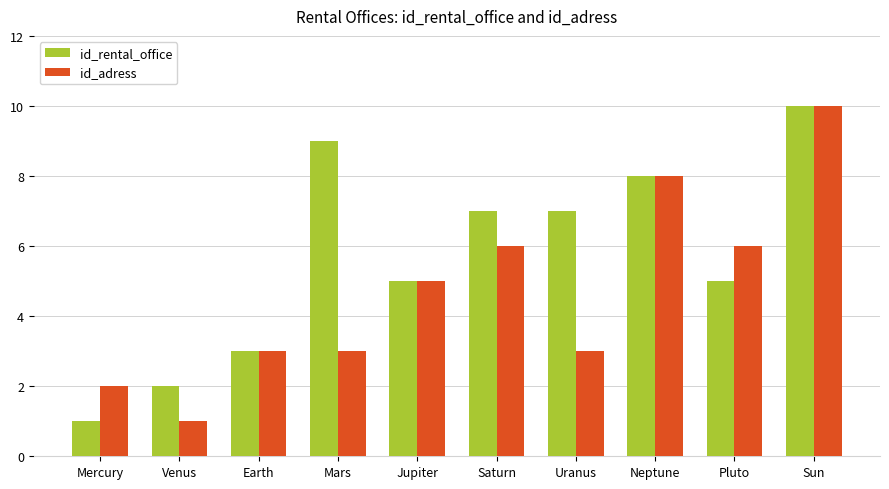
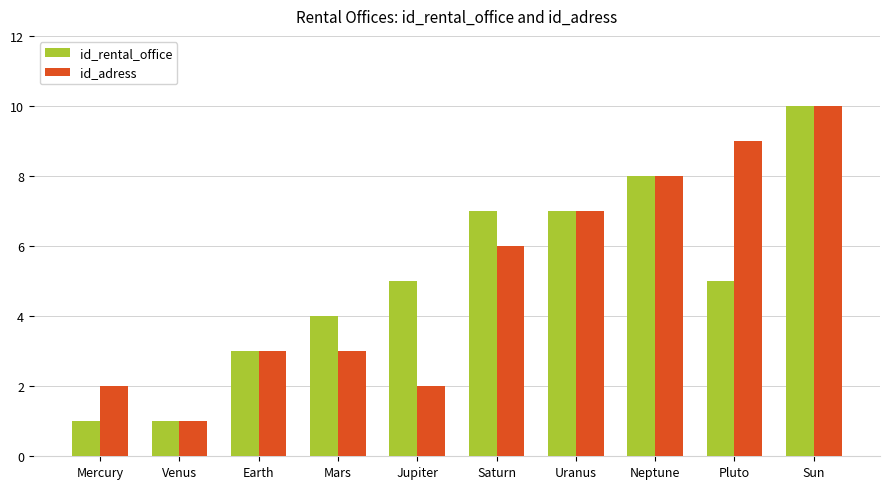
  {
    "id_rental_office": {
      "Mercury": 1,
-     "Venus": 2,
+     "Venus": 1,
      "Earth": 3,
-     "Mars": 9,
+     "Mars": 4,
      "Jupiter": 5,
      "Saturn": 7,
      "Uranus": 7,
      "Neptune": 8,
      "Pluto": 5,
      "Sun": 10
    },
    "id_adress": {
      "Mercury": 2,
      "Venus": 1,
      "Earth": 3,
      "Mars": 3,
-     "Jupiter": 5,
+     "Jupiter": 2,
      "Saturn": 6,
-     "Uranus": 3,
+     "Uranus": 7,
      "Neptune": 8,
-     "Pluto": 6,
+     "Pluto": 9,
      "Sun": 10
    }
  }
